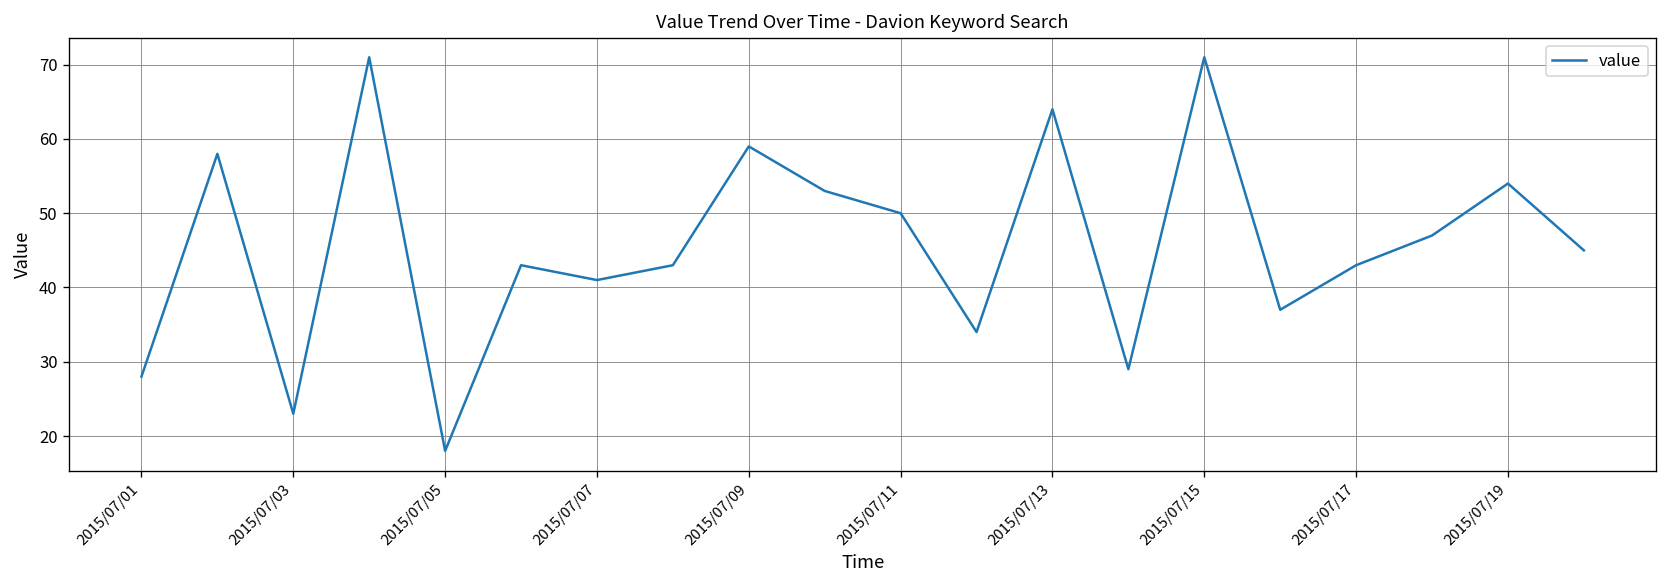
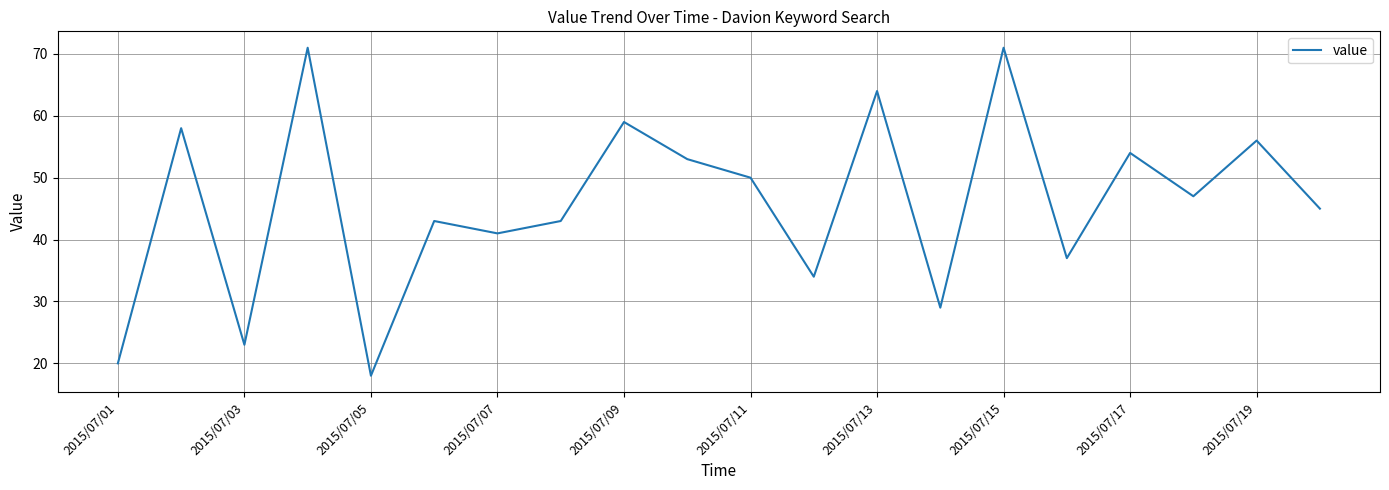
  {
-   "2015/07/01": 28,
+   "2015/07/01": 20,
    "2015/07/03": 23,
    "2015/07/05": 18,
    "2015/07/07": 41,
    "2015/07/09": 59,
    "2015/07/11": 50,
    "2015/07/13": 64,
    "2015/07/15": 71,
-   "2015/07/17": 43,
-   "2015/07/19": 54
+   "2015/07/17": 54,
+   "2015/07/19": 56
  }
